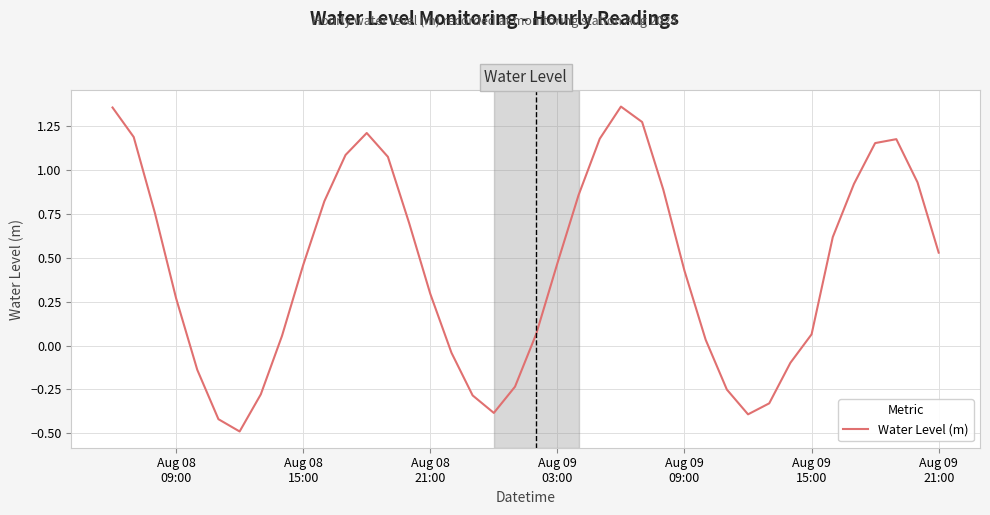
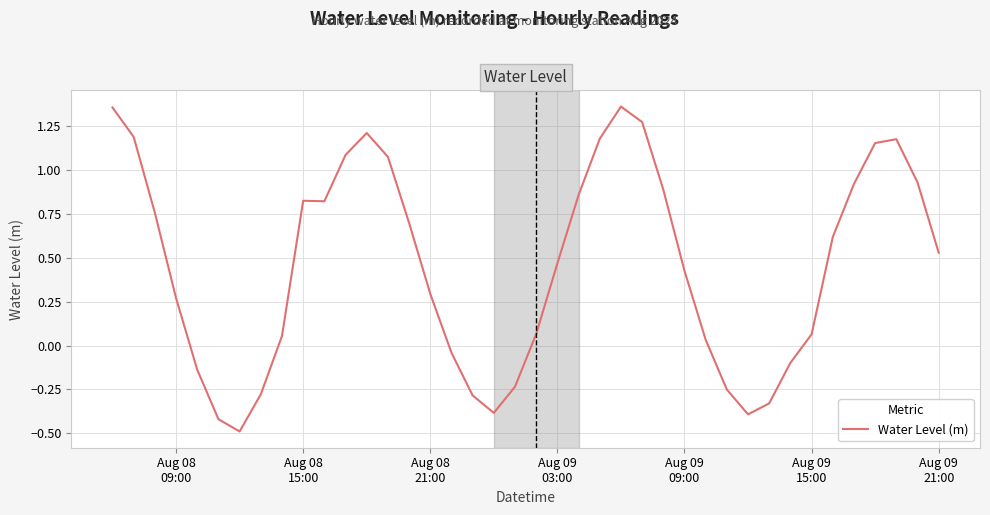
  {
    "Aug 08 09:00": 0.27,
-   "Aug 08 15:00": 0.46,
+   "Aug 08 15:00": 0.82,
    "Aug 08 21:00": 0.29,
    "Aug 09 03:00": 0.47,
    "Aug 09 09:00": 0.42,
    "Aug 09 15:00": 0.06,
    "Aug 09 21:00": 0.53
  }
